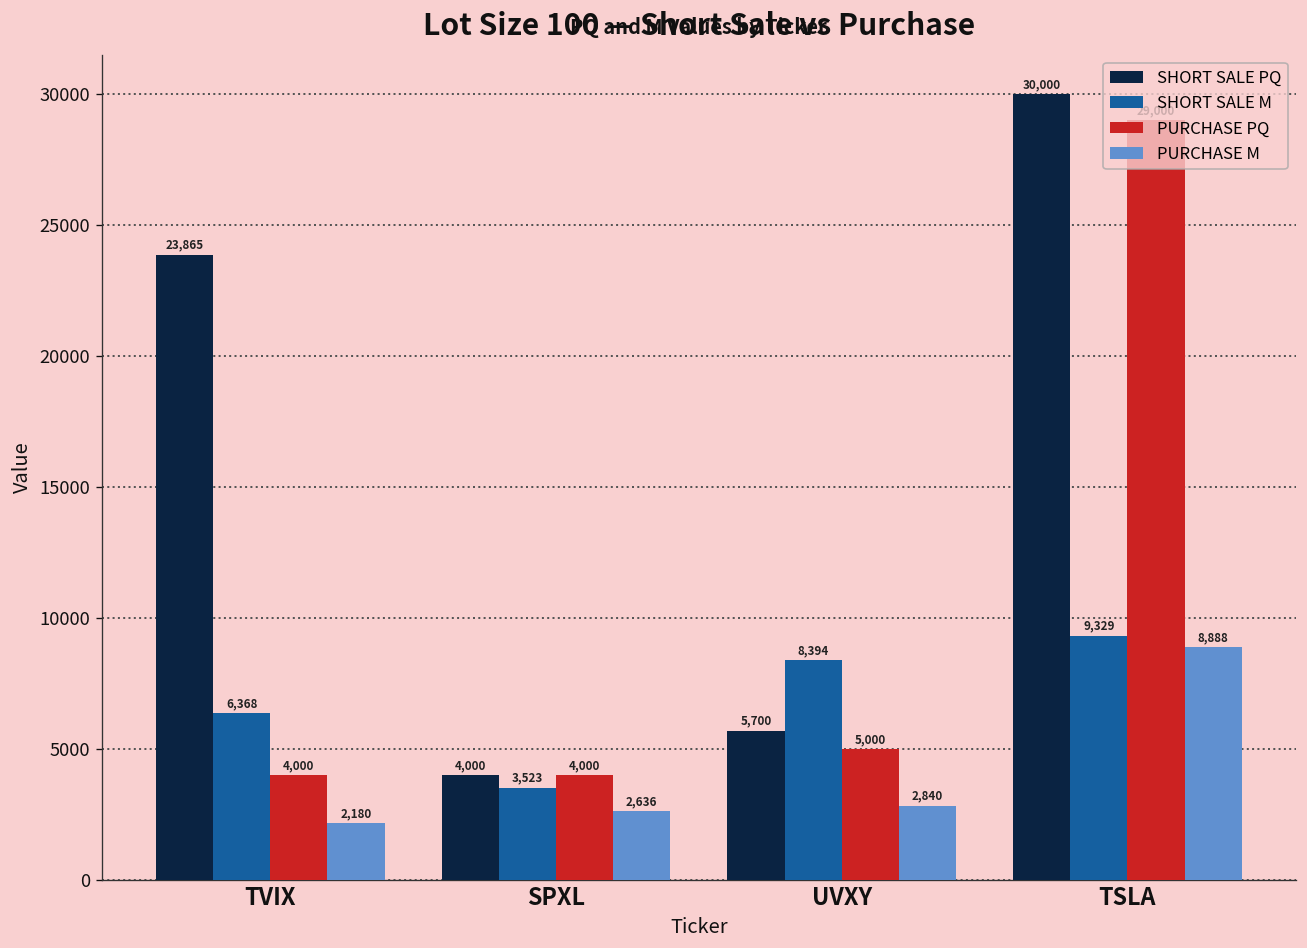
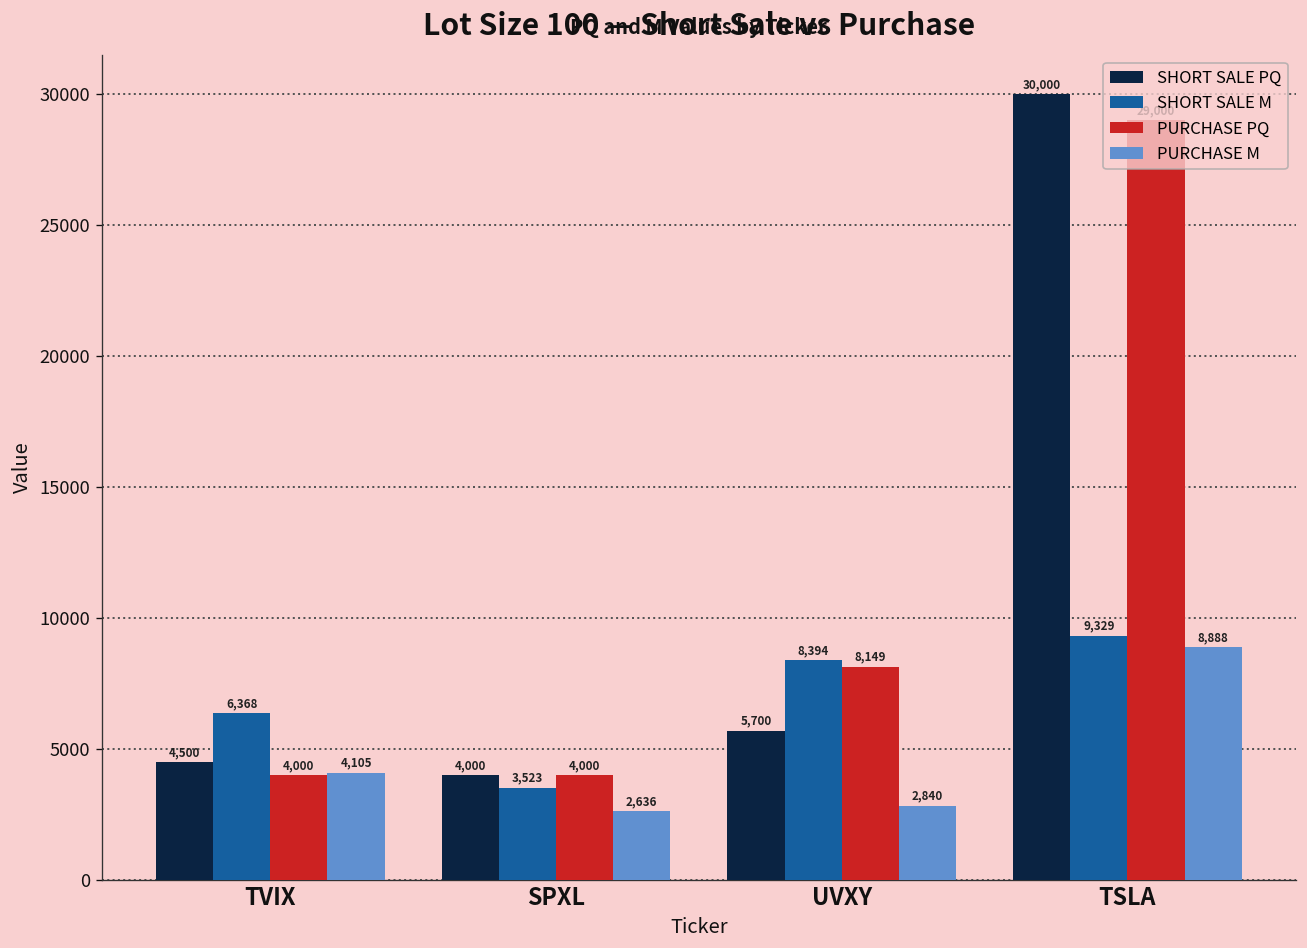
  {
    "SHORT SALE PQ": {
-     "TVIX": "23,865",
+     "TVIX": "4,500",
      "SPXL": "4,000",
      "UVXY": "5,700",
      "TSLA": "30,000"
    },
    "SHORT SALE M": {
      "TVIX": "6,368",
      "SPXL": "3,523",
      "UVXY": "8,394",
      "TSLA": "9,329"
    },
    "PURCHASE PQ": {
      "TVIX": "4,000",
      "SPXL": "4,000",
-     "UVXY": "5,000"
+     "UVXY": "8,149"
    },
    "PURCHASE M": {
-     "TVIX": "2,180",
+     "TVIX": "4,105",
      "SPXL": "2,636",
      "UVXY": "2,840",
      "TSLA": "8,888"
    }
  }
